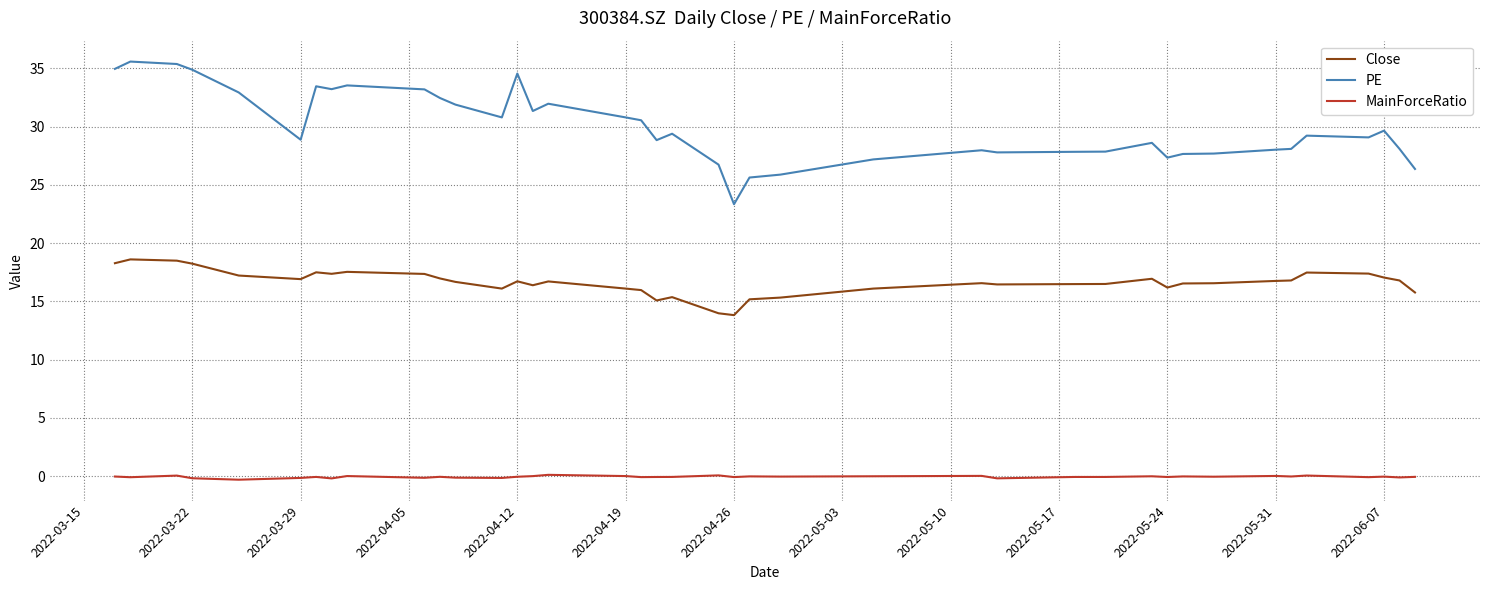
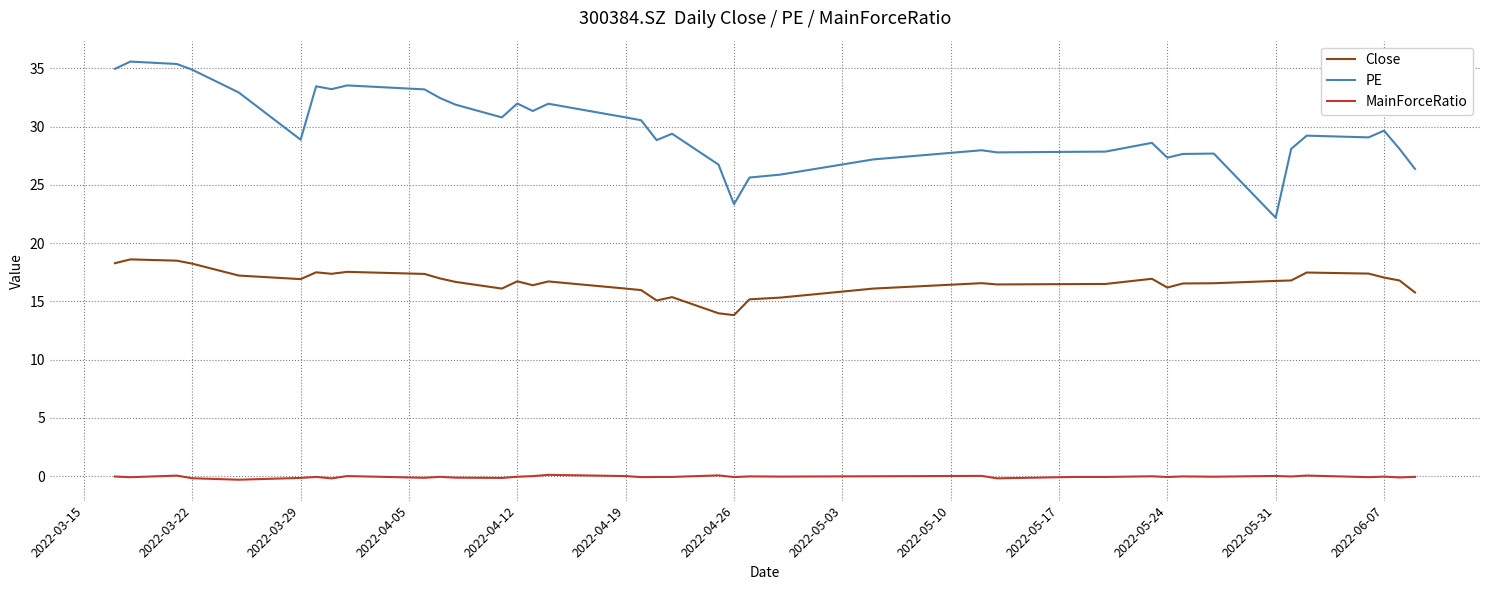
  {
    "PE": {
      "2022-03-22": 34.9,
      "2022-03-29": 28.9,
-     "2022-04-12": 34.6,
+     "2022-04-12": 32.0,
      "2022-04-19": 30.8,
      "2022-04-26": 23.3,
      "2022-05-24": 27.3,
-     "2022-05-31": 28.0,
+     "2022-05-31": 22.2,
      "2022-06-07": 29.7
    }
  }
